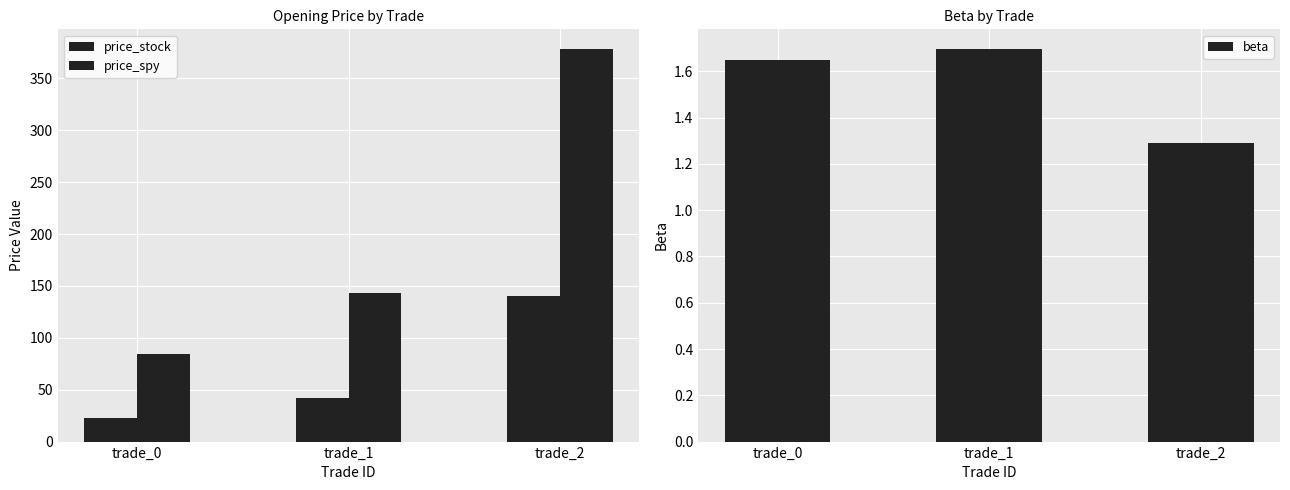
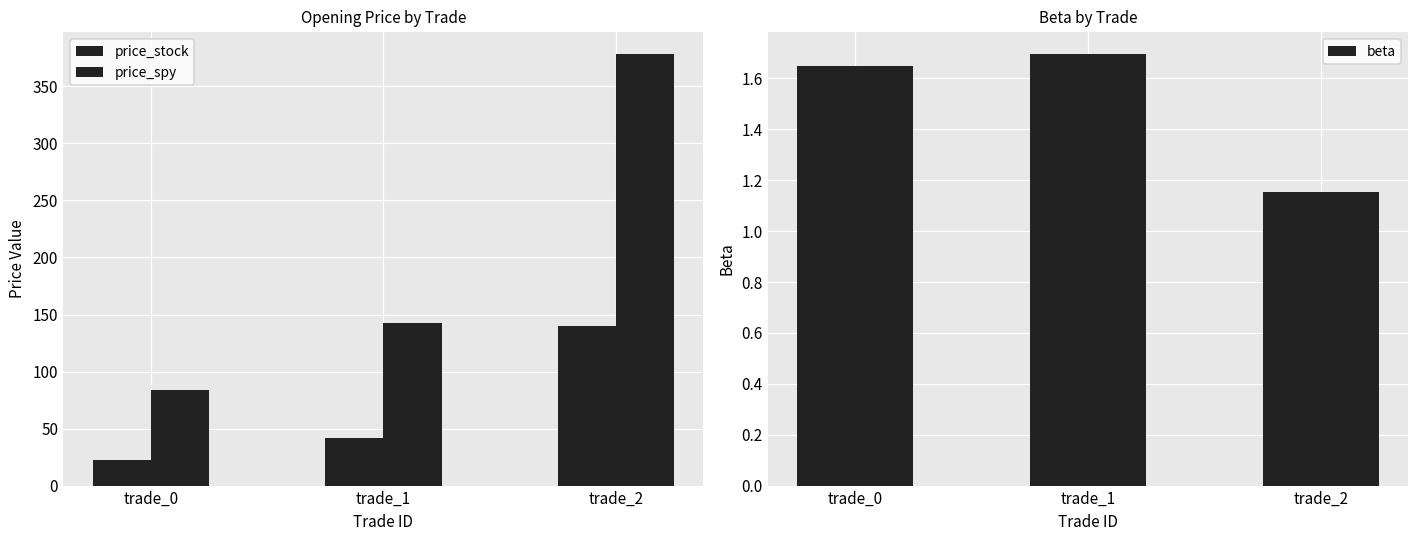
  {
    "Beta by Trade": {
      "trade_0": 1.65,
      "trade_1": 1.70,
-     "trade_2": 1.29
+     "trade_2": 1.15
    }
  }
